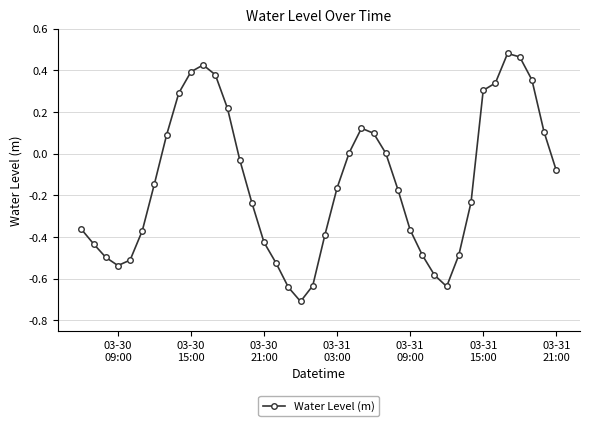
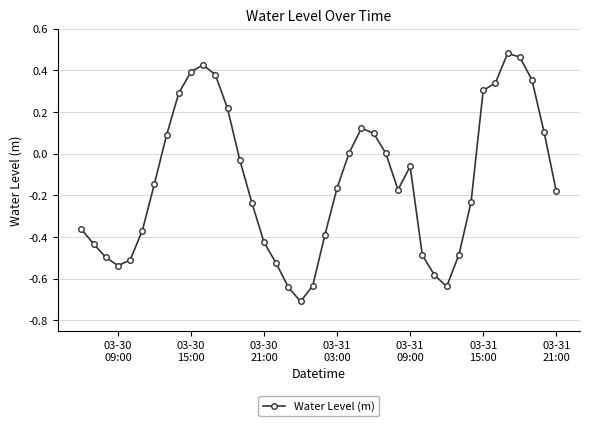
  {
    "03-30 09:00": -0.54,
    "03-30 15:00": 0.39,
    "03-30 21:00": -0.43,
    "03-31 03:00": -0.16,
-   "03-31 09:00": -0.37,
+   "03-31 09:00": -0.06,
    "03-31 15:00": 0.30,
-   "03-31 21:00": -0.08
+   "03-31 21:00": -0.18
  }
